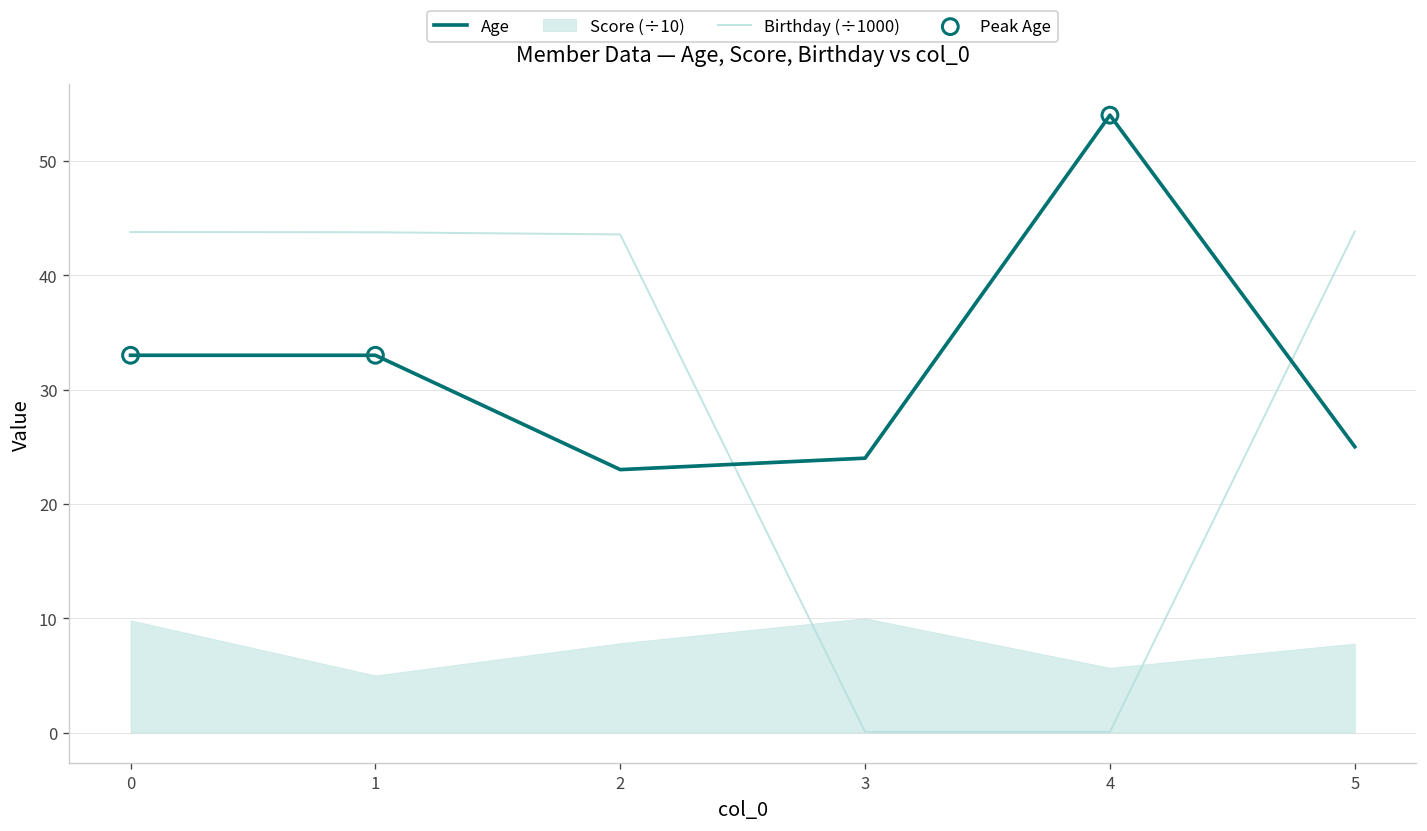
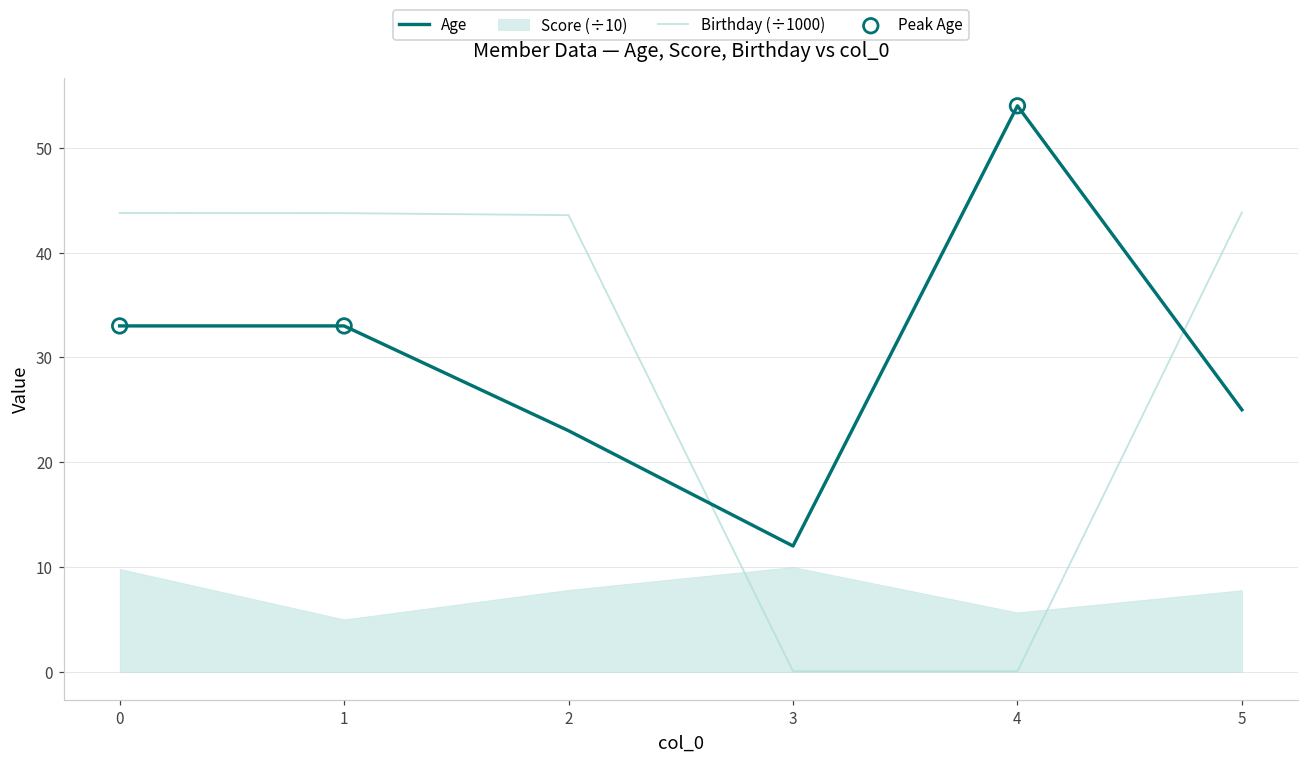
  {
    "Age": {
      "2": 23,
-     "3": 24,
+     "3": 12,
      "5": 25
    }
  }
